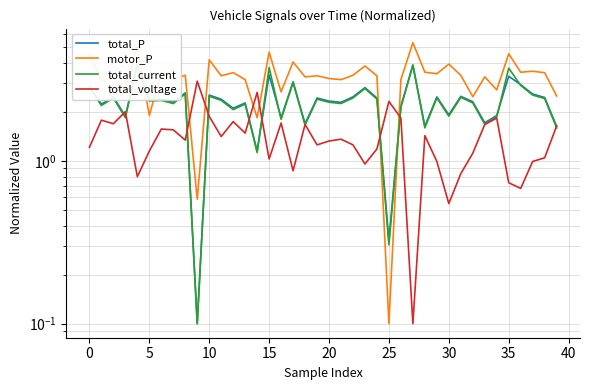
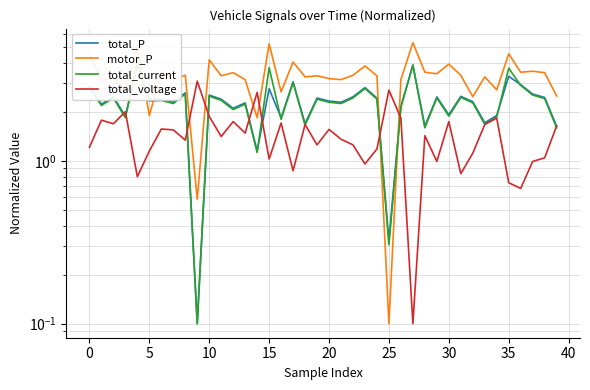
  {
    "total_P": {
-     "15": 3.4,
+     "15": 2.8,
      "25": 0.32,
      "35": 3.3
    },
    "motor_P": {
      "5": 1.9,
      "10": 4.2,
-     "15": 4.7,
+     "15": 5.3,
      "20": 3.2,
      "25": 0.1,
      "30": 3.9,
      "35": 4.6
    },
    "total_current": {
      "15": 3.8,
      "25": 0.31,
      "35": 3.7
    },
    "total_voltage": {
      "0": 1.2,
      "5": 1.2,
      "10": 1.9,
      "15": 1.0,
-     "20": 1.3,
-     "25": 2.3,
-     "30": 0.55,
+     "20": 1.6,
+     "25": 2.7,
+     "30": 1.7,
      "35": 0.7
    }
  }
